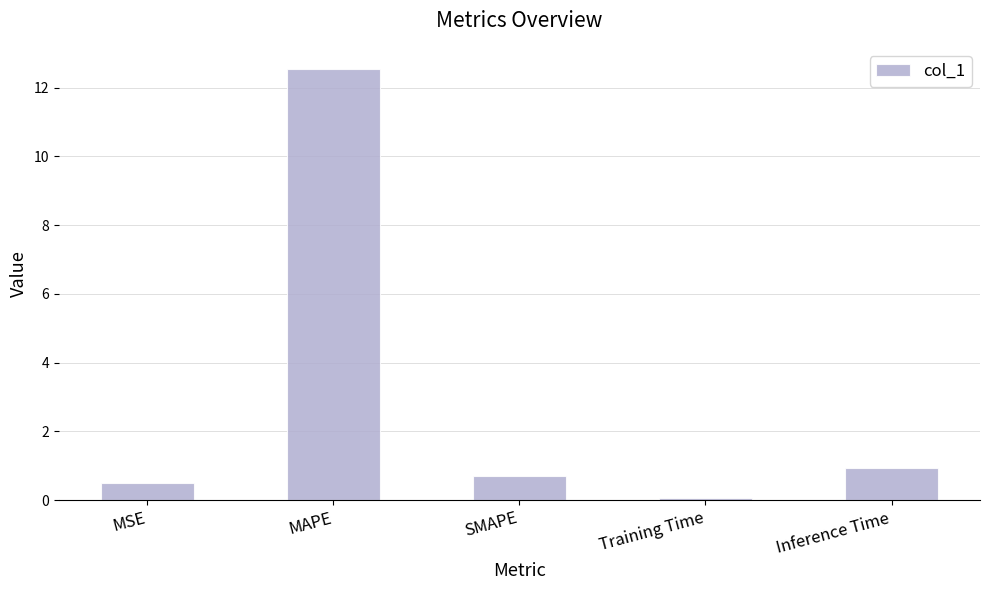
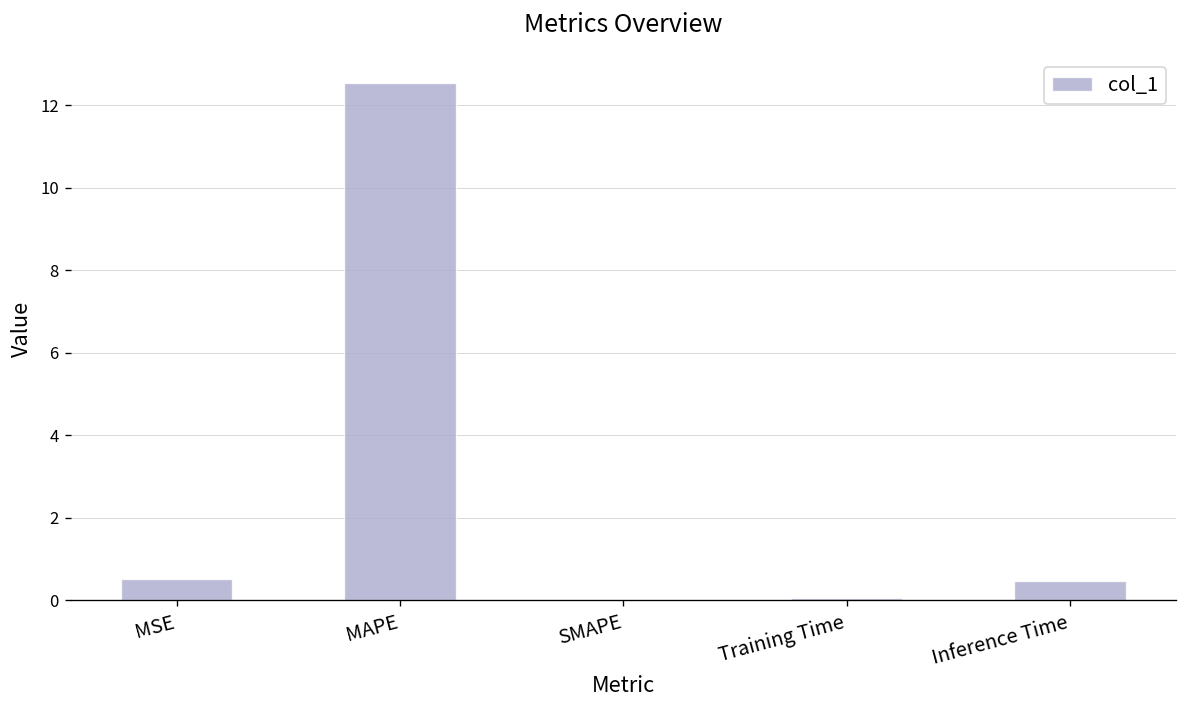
  {
    "MSE": 0.5,
    "MAPE": 12.5,
-   "SMAPE": 0.7,
-   "Inference Time": 0.9
+   "SMAPE": 0.0,
+   "Inference Time": 0.5
  }
